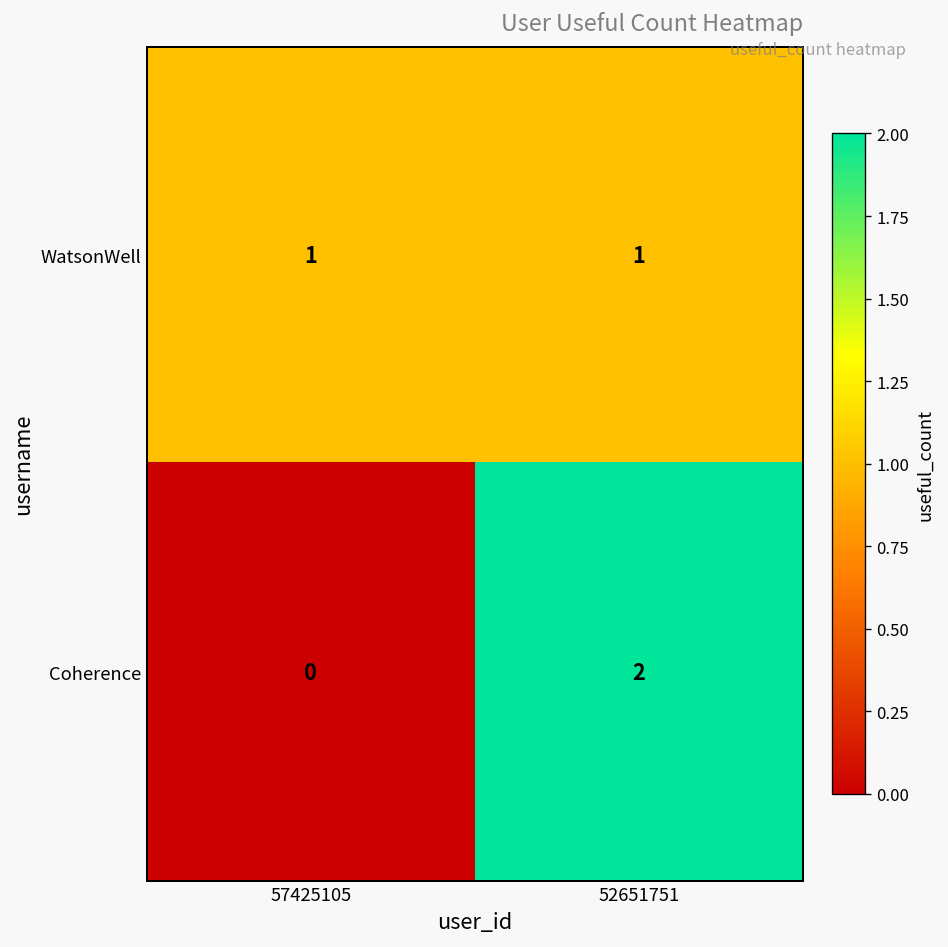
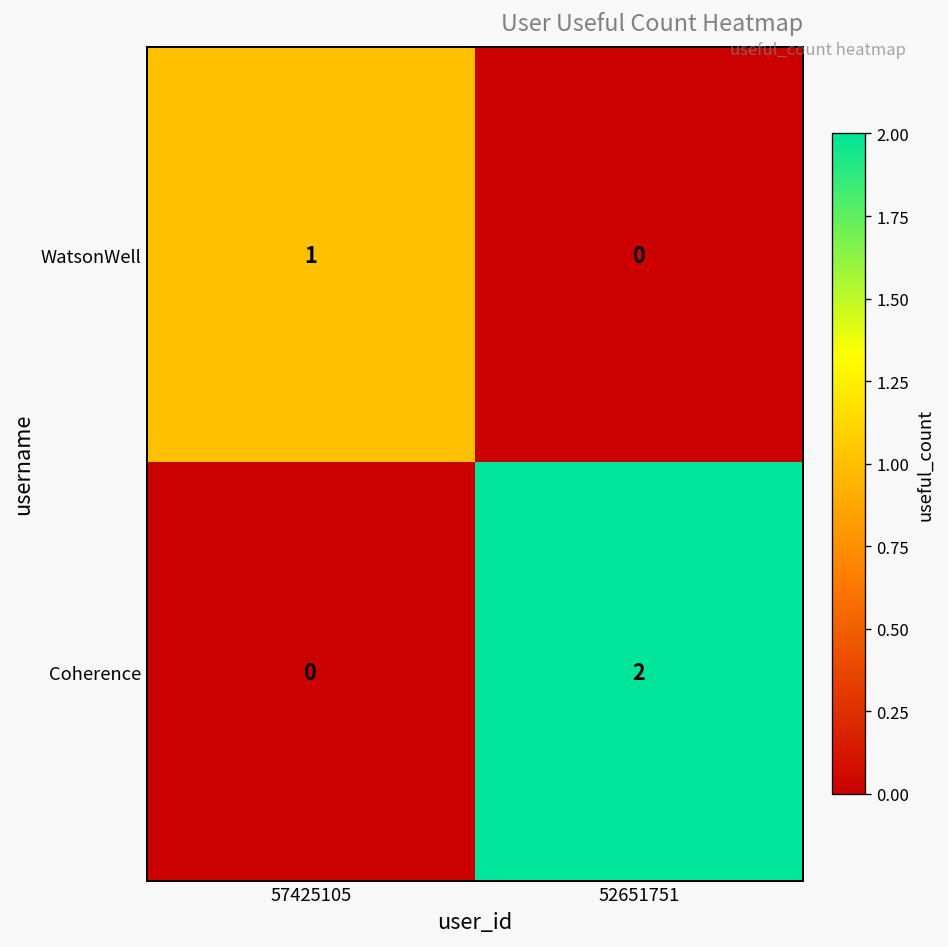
  {
    "WatsonWell": {
      "57425105": 1,
-     "52651751": 1
+     "52651751": 0
    },
    "Coherence": {
      "57425105": 0,
      "52651751": 2
    }
  }
